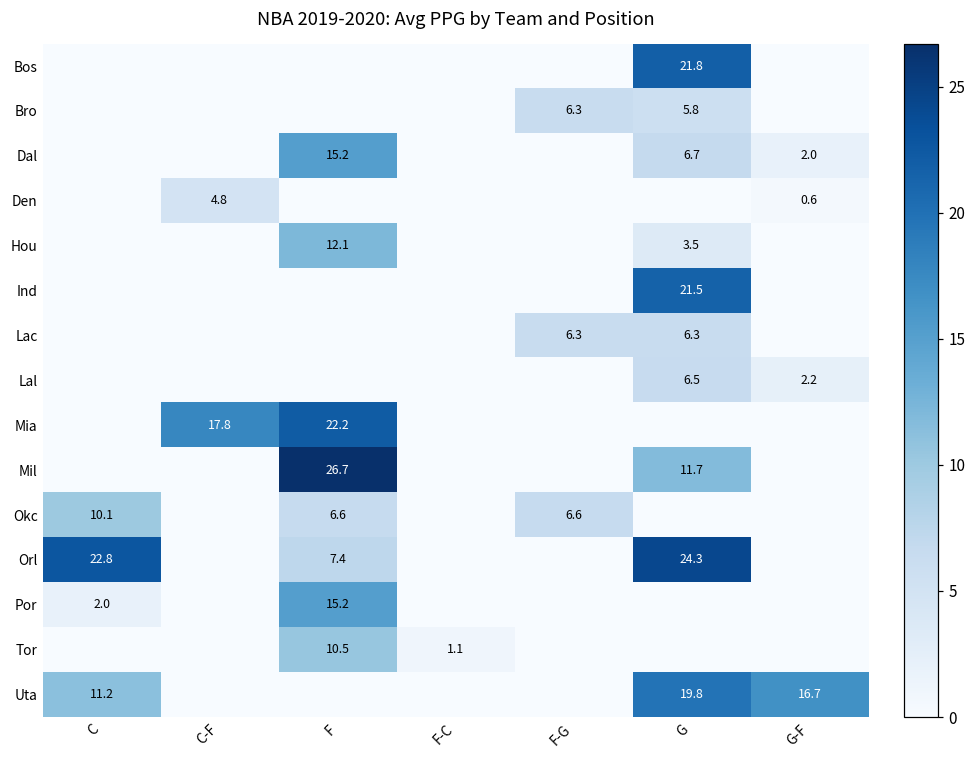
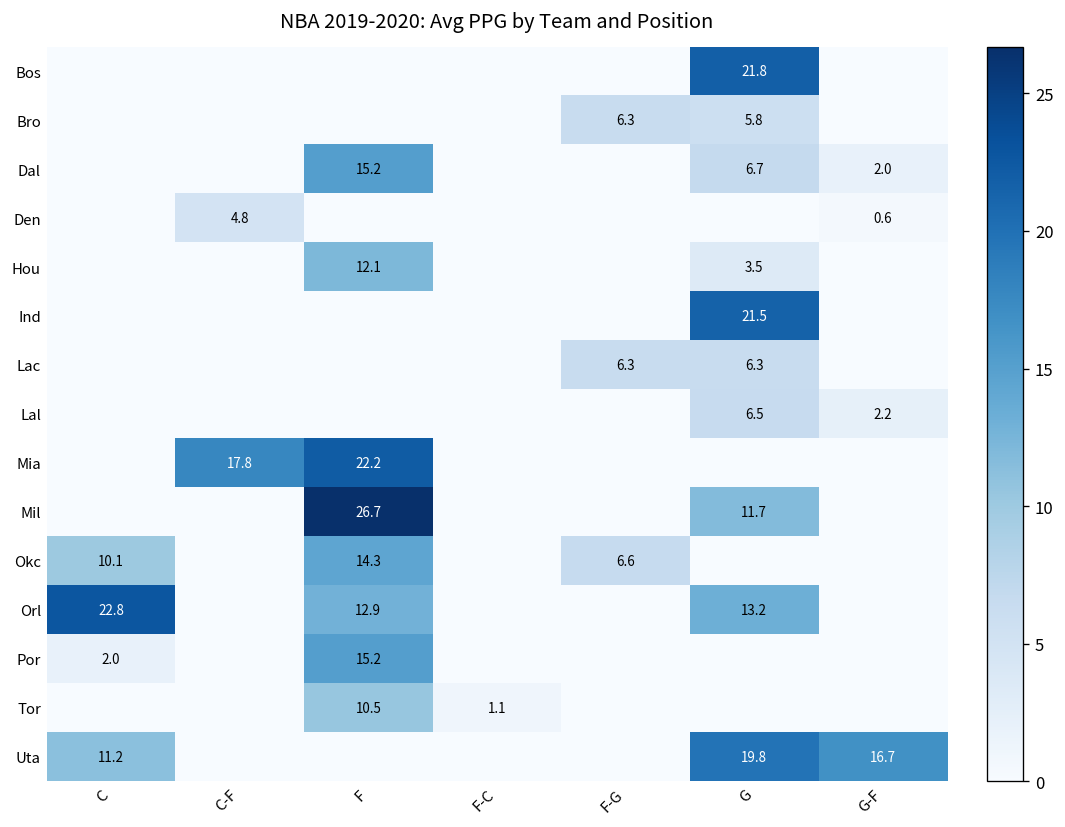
  {
    "Bos": {
      "G": 21.8
    },
    "Bro": {
      "F-G": 6.3,
      "G": 5.8
    },
    "Dal": {
      "F": 15.2,
      "G": 6.7,
      "G-F": 2.0
    },
    "Den": {
      "C-F": 4.8,
      "G-F": 0.6
    },
    "Hou": {
      "F": 12.1,
      "G": 3.5
    },
    "Ind": {
      "G": 21.5
    },
    "Lac": {
      "F-G": 6.3,
      "G": 6.3
    },
    "Lal": {
      "G": 6.5,
      "G-F": 2.2
    },
    "Mia": {
      "C-F": 17.8,
      "F": 22.2
    },
    "Mil": {
      "F": 26.7,
      "G": 11.7
    },
    "Okc": {
      "C": 10.1,
-     "F": 6.6,
+     "F": 14.3,
      "F-G": 6.6
    },
    "Orl": {
      "C": 22.8,
-     "F": 7.4,
-     "G": 24.3
+     "F": 12.9,
+     "G": 13.2
    },
    "Por": {
      "C": 2.0,
      "F": 15.2
    },
    "Tor": {
      "F": 10.5,
      "F-C": 1.1
    },
    "Uta": {
      "C": 11.2,
      "G": 19.8,
      "G-F": 16.7
    }
  }
